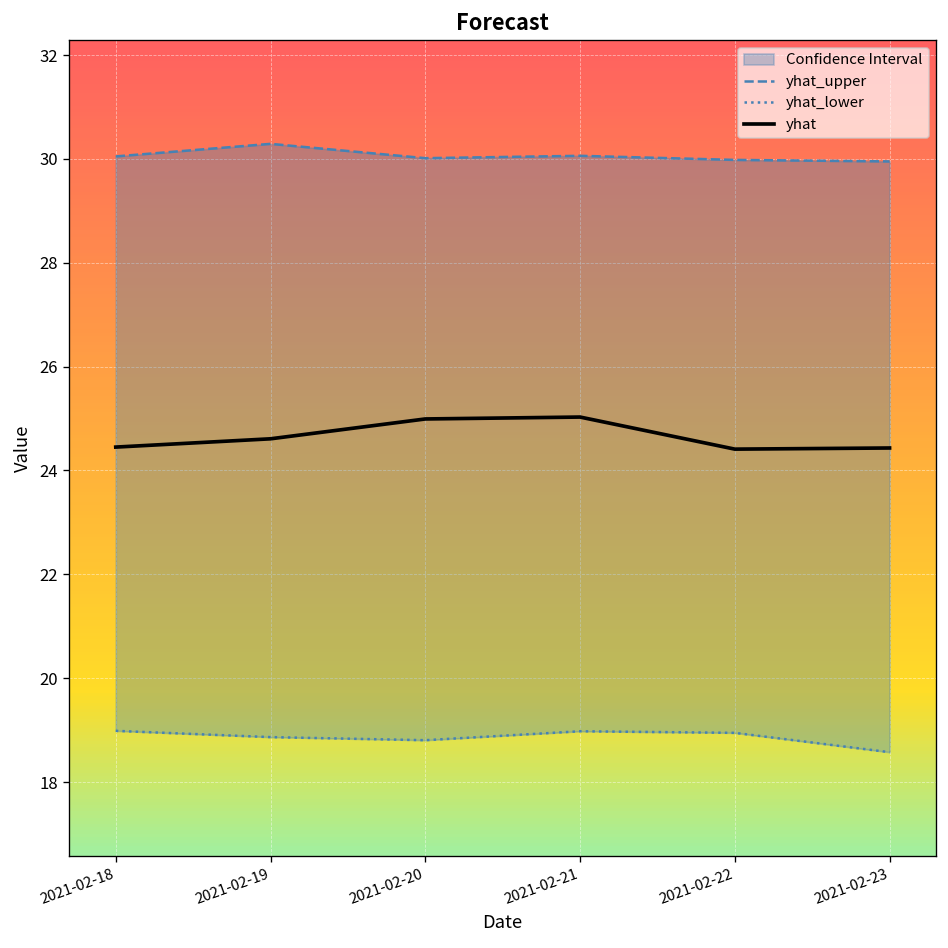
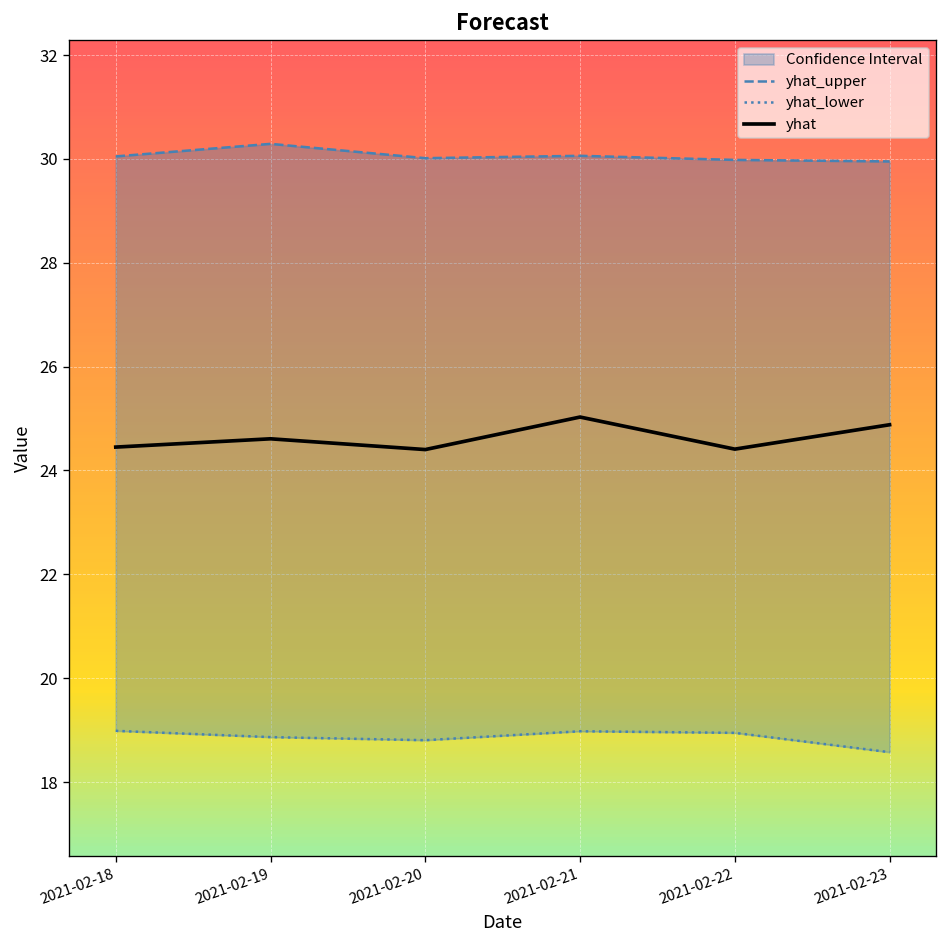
  {
    "yhat": {
      "2021-02-18": 24.5,
      "2021-02-19": 24.6,
-     "2021-02-20": 25.0,
+     "2021-02-20": 24.4,
      "2021-02-21": 25.0,
      "2021-02-22": 24.4,
-     "2021-02-23": 24.4
+     "2021-02-23": 24.9
    }
  }
